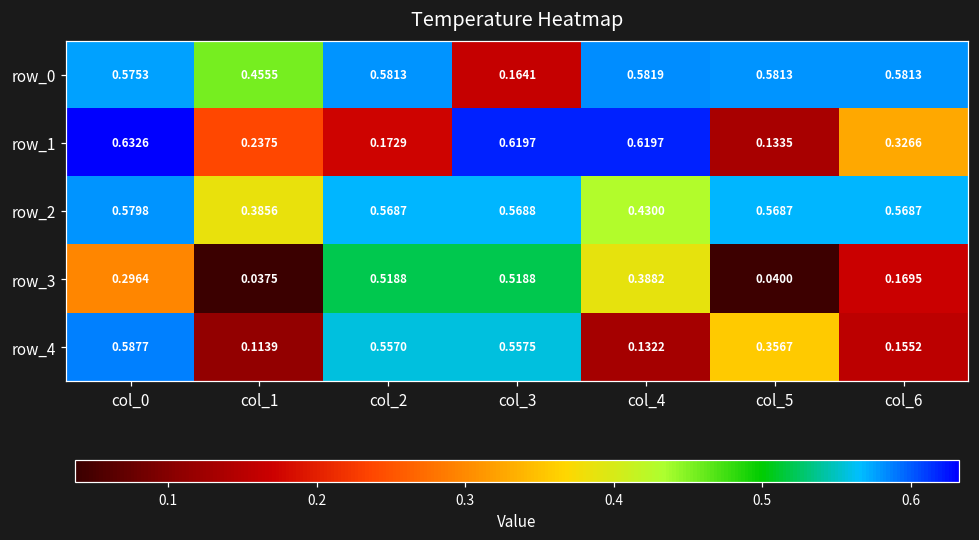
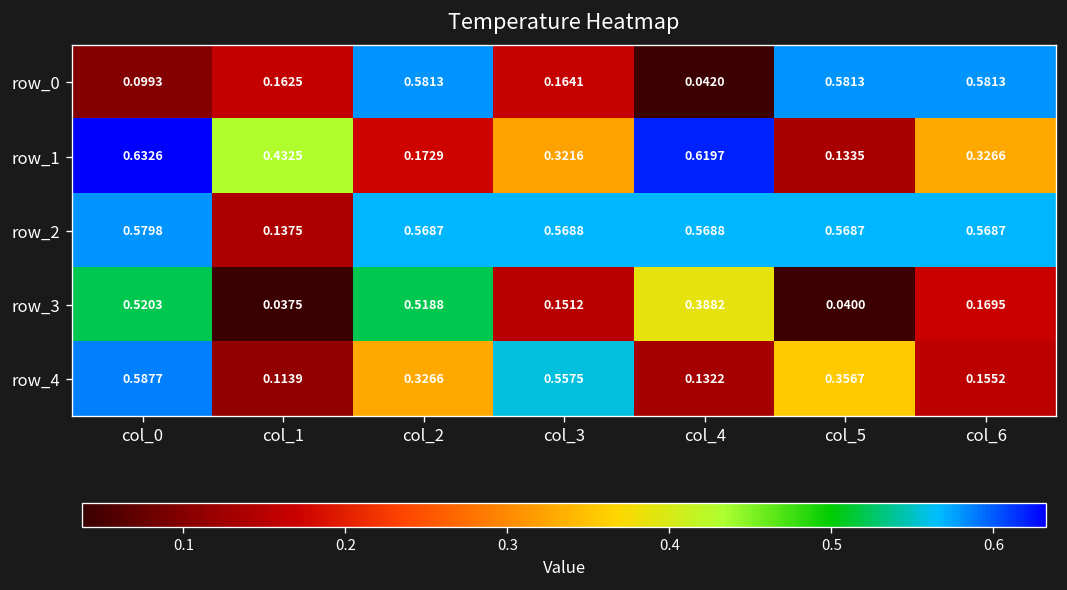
  {
    "row_0": {
-     "col_0": 0.5753,
-     "col_1": 0.4555,
+     "col_0": 0.0993,
+     "col_1": 0.1625,
      "col_2": 0.5813,
      "col_3": 0.1641,
-     "col_4": 0.5819,
+     "col_4": 0.0420,
      "col_5": 0.5813,
      "col_6": 0.5813
    },
    "row_1": {
      "col_0": 0.6326,
-     "col_1": 0.2375,
+     "col_1": 0.4325,
      "col_2": 0.1729,
-     "col_3": 0.6197,
+     "col_3": 0.3216,
      "col_4": 0.6197,
      "col_5": 0.1335,
      "col_6": 0.3266
    },
    "row_2": {
      "col_0": 0.5798,
-     "col_1": 0.3856,
+     "col_1": 0.1375,
      "col_2": 0.5687,
      "col_3": 0.5688,
-     "col_4": 0.4300,
+     "col_4": 0.5688,
      "col_5": 0.5687,
      "col_6": 0.5687
    },
    "row_3": {
-     "col_0": 0.2964,
+     "col_0": 0.5203,
      "col_1": 0.0375,
      "col_2": 0.5188,
-     "col_3": 0.5188,
+     "col_3": 0.1512,
      "col_4": 0.3882,
      "col_5": 0.0400,
      "col_6": 0.1695
    },
    "row_4": {
      "col_0": 0.5877,
      "col_1": 0.1139,
-     "col_2": 0.5570,
+     "col_2": 0.3266,
      "col_3": 0.5575,
      "col_4": 0.1322,
      "col_5": 0.3567,
      "col_6": 0.1552
    }
  }
